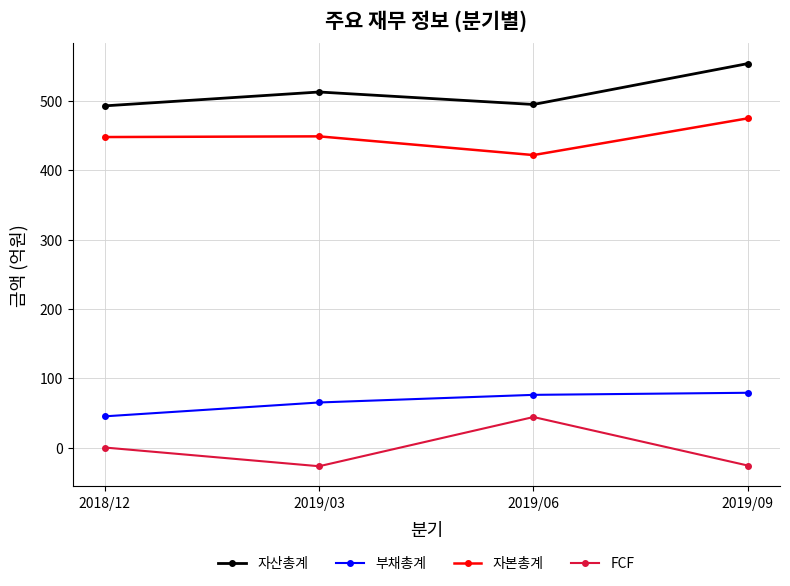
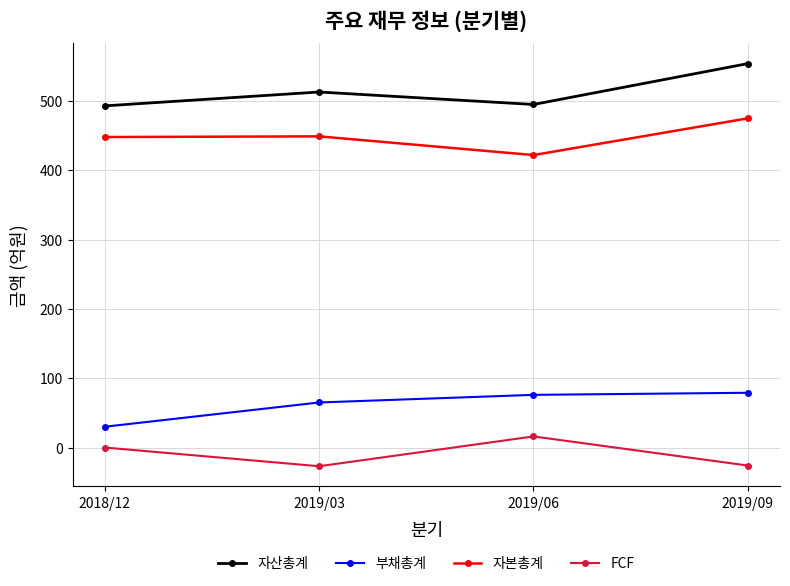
  {
    "자산총계": {
      "2018/12": 490,
      "2019/03": 510,
      "2019/06": 500,
      "2019/09": 550
    },
    "부채총계": {
-     "2018/12": 50,
+     "2018/12": 30,
      "2019/03": 70,
      "2019/06": 80,
      "2019/09": 80
    },
    "자본총계": {
      "2018/12": 450,
      "2019/03": 450,
      "2019/06": 420,
      "2019/09": 480
    },
    "FCF": {
      "2018/12": 0,
      "2019/03": -30,
-     "2019/06": 40,
+     "2019/06": 20,
      "2019/09": -30
    }
  }
